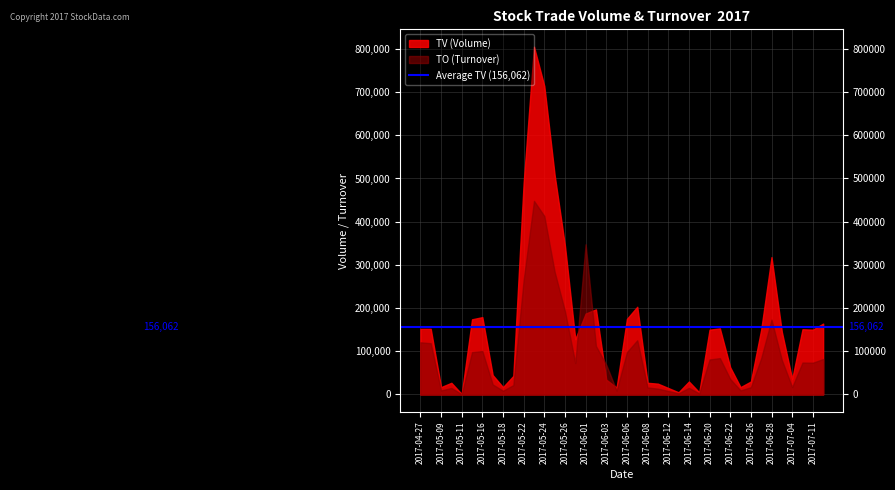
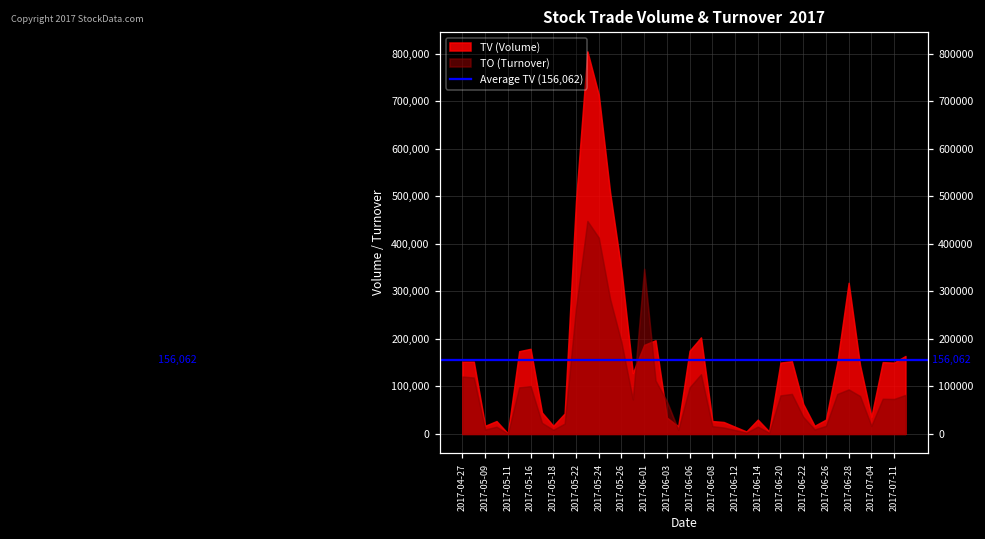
  {
    "TV (Volume)": {
      "2017-04-27": "150,000",
      "2017-05-09": "20,000",
      "2017-05-16": "180,000",
      "2017-05-18": "20,000",
      "2017-05-22": "490,000",
      "2017-05-24": "710,000",
      "2017-05-26": "340,000",
      "2017-06-01": "190,000",
      "2017-06-03": "30,000",
      "2017-06-06": "180,000",
      "2017-06-08": "30,000",
      "2017-06-12": "20,000",
      "2017-06-14": "30,000",
      "2017-06-20": "150,000",
      "2017-06-22": "60,000",
      "2017-06-26": "30,000",
      "2017-06-28": "320,000",
      "2017-07-04": "40,000",
      "2017-07-11": "150,000"
    },
    "TO (Turnover)": {
      "2017-04-27": "120,000",
      "2017-05-09": "10,000",
      "2017-05-16": "100,000",
      "2017-05-18": "10,000",
      "2017-05-22": "270,000",
      "2017-05-24": "410,000",
      "2017-05-26": "190,000",
      "2017-06-01": "350,000",
      "2017-06-03": "70,000",
      "2017-06-06": "100,000",
      "2017-06-08": "20,000",
      "2017-06-12": "10,000",
      "2017-06-14": "20,000",
      "2017-06-20": "80,000",
      "2017-06-22": "40,000",
      "2017-06-26": "20,000",
-     "2017-06-28": "170,000",
+     "2017-06-28": "90,000",
      "2017-07-04": "20,000",
      "2017-07-11": "70,000"
    }
  }
